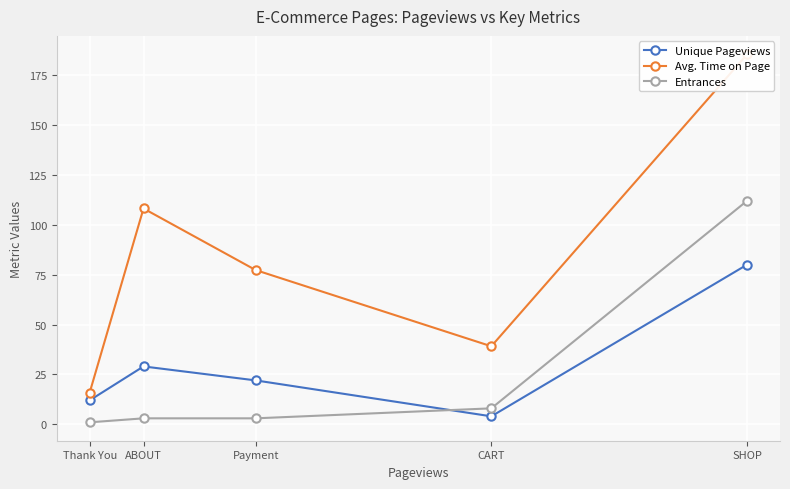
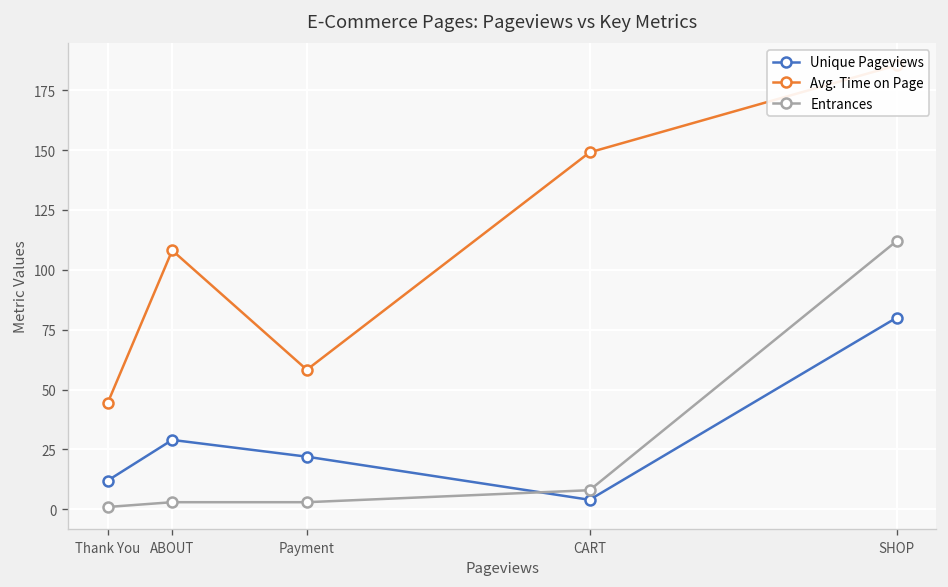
  {
    "Unique Pageviews": {
      "Thank You": 12,
      "ABOUT": 29,
      "Payment": 22,
      "CART": 4,
      "SHOP": 80
    },
    "Avg. Time on Page": {
-     "Thank You": 16,
+     "Thank You": 44,
      "ABOUT": 108,
-     "Payment": 77,
-     "CART": 39
+     "Payment": 58,
+     "CART": 149
    },
    "Entrances": {
      "Thank You": 1,
      "ABOUT": 3,
      "Payment": 3,
      "CART": 8,
      "SHOP": 112
    }
  }
